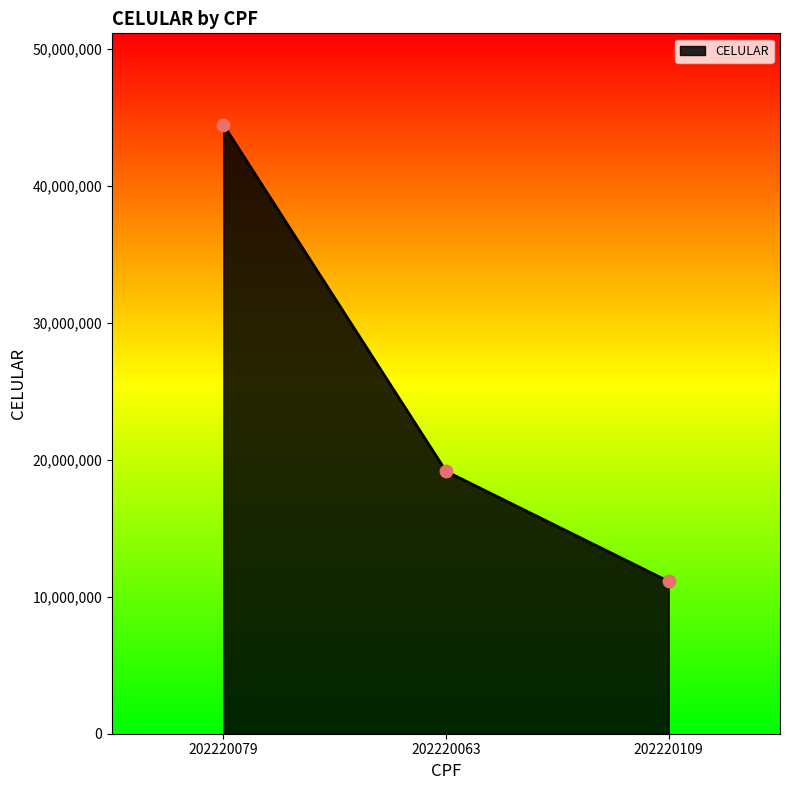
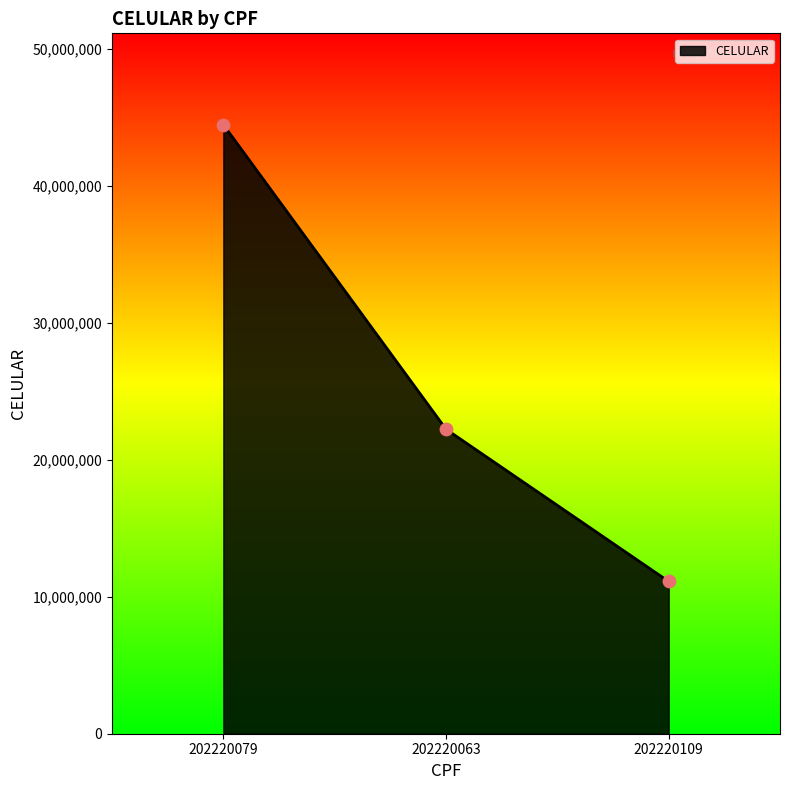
  {
    "202220079": "44,400,000",
-   "202220063": "19,200,000",
+   "202220063": "22,200,000",
    "202220109": "11,100,000"
  }
